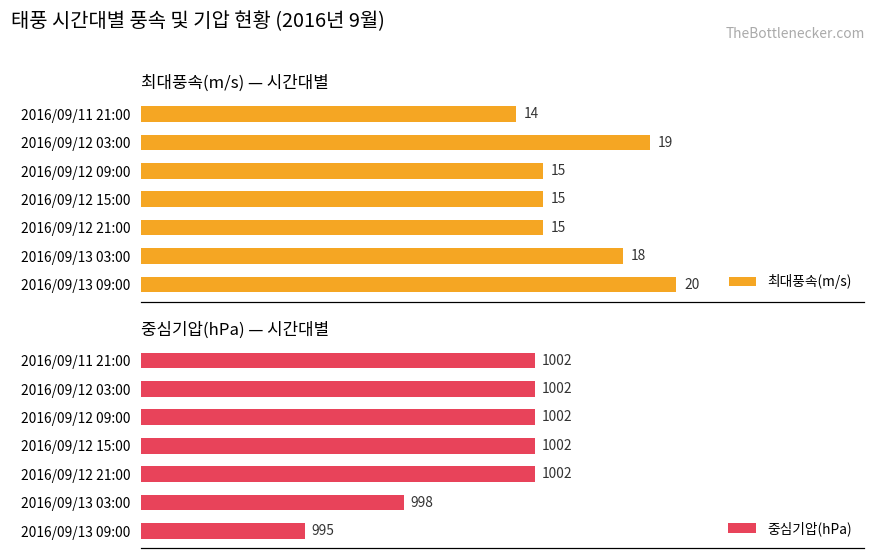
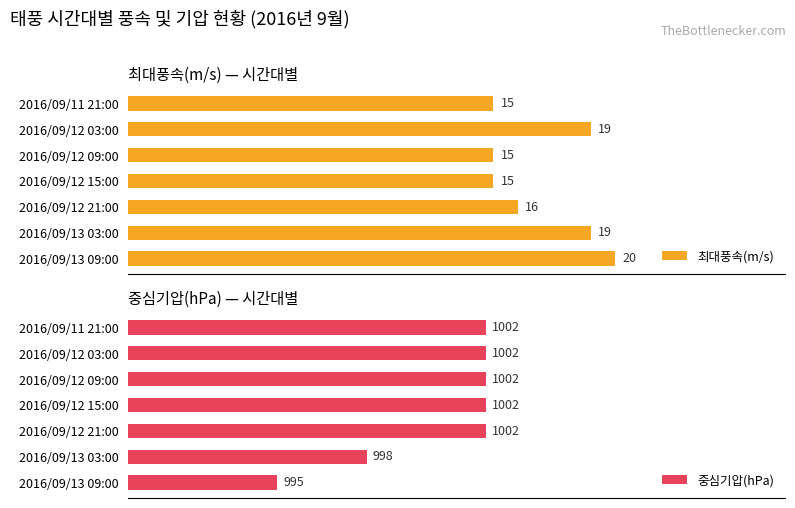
  {
    "최대풍속(m/s) — 시간대별": {
-     "2016/09/11 21:00": 14,
+     "2016/09/11 21:00": 15,
      "2016/09/12 03:00": 19,
      "2016/09/12 09:00": 15,
      "2016/09/12 15:00": 15,
-     "2016/09/12 21:00": 15,
-     "2016/09/13 03:00": 18,
+     "2016/09/12 21:00": 16,
+     "2016/09/13 03:00": 19,
      "2016/09/13 09:00": 20
    },
    "중심기압(hPa) — 시간대별": {
      "2016/09/11 21:00": 1002,
      "2016/09/12 03:00": 1002,
      "2016/09/12 09:00": 1002,
      "2016/09/12 15:00": 1002,
      "2016/09/12 21:00": 1002,
      "2016/09/13 03:00": 998,
      "2016/09/13 09:00": 995
    }
  }
